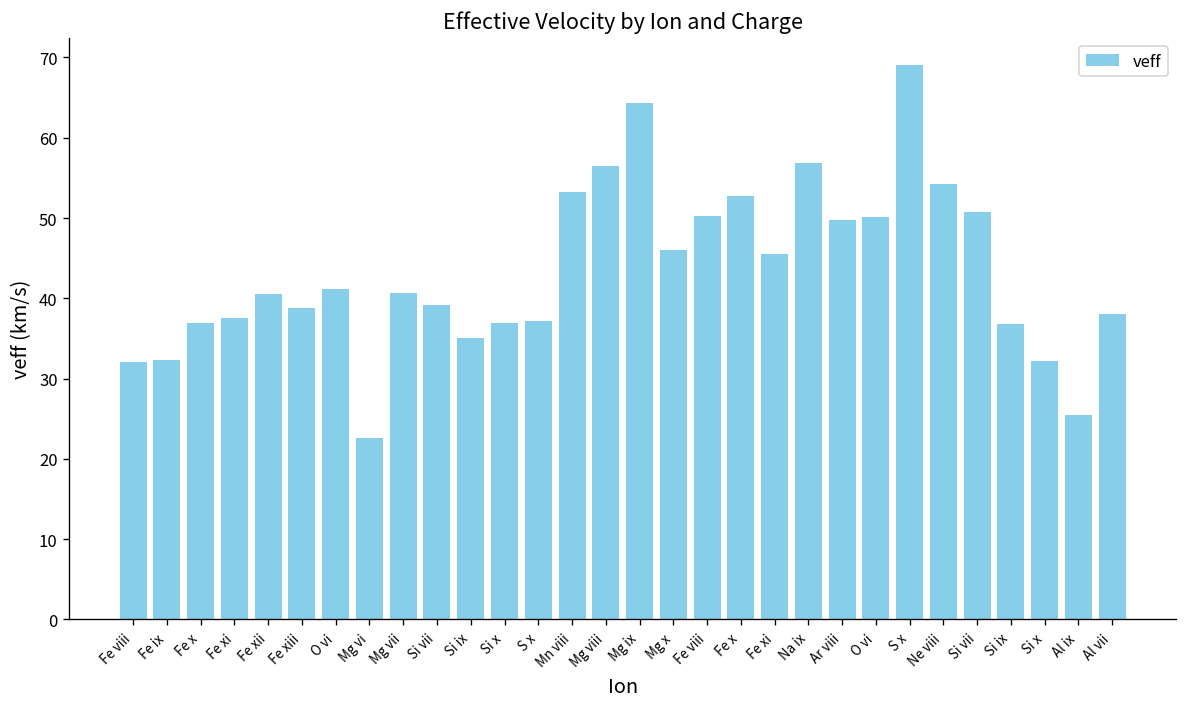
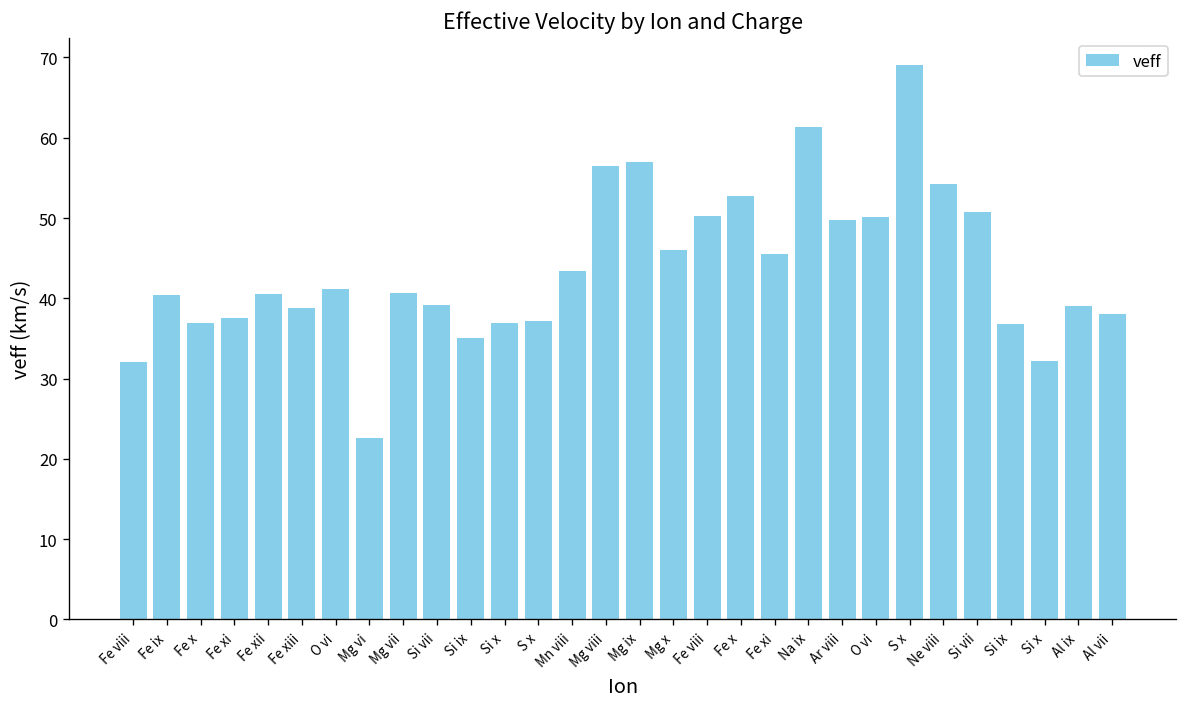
  {
-   "Fe ix": 32,
+   "Fe ix": 40,
    "Fe xii": 41,
    "Fe xiii": 39,
    "Mg vi": 23,
    "Mg vii": 41,
-   "Mn viii": 53,
+   "Mn viii": 43,
    "Mg viii": 57,
-   "Mg ix": 64,
+   "Mg ix": 57,
    "Mg x": 46,
-   "Na ix": 57,
+   "Na ix": 61,
    "Ar viii": 50,
    "Ne viii": 54,
-   "Al ix": 26,
+   "Al ix": 39,
    "Al vii": 38
  }
